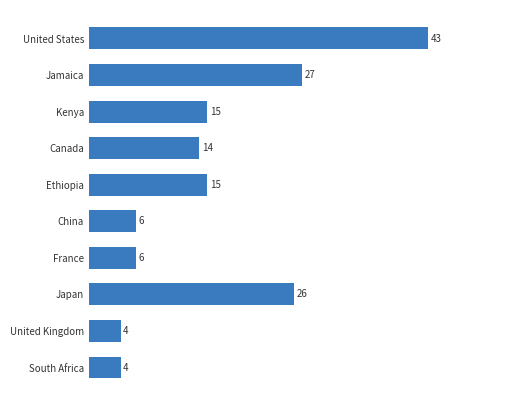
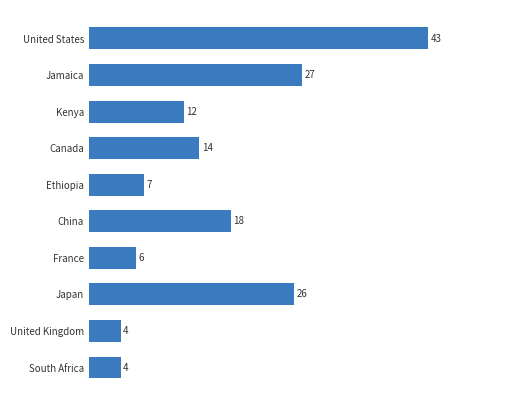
  {
    "United States": 43,
    "Jamaica": 27,
-   "Kenya": 15,
+   "Kenya": 12,
    "Canada": 14,
-   "Ethiopia": 15,
-   "China": 6,
+   "Ethiopia": 7,
+   "China": 18,
    "France": 6,
    "Japan": 26,
    "United Kingdom": 4,
    "South Africa": 4
  }
